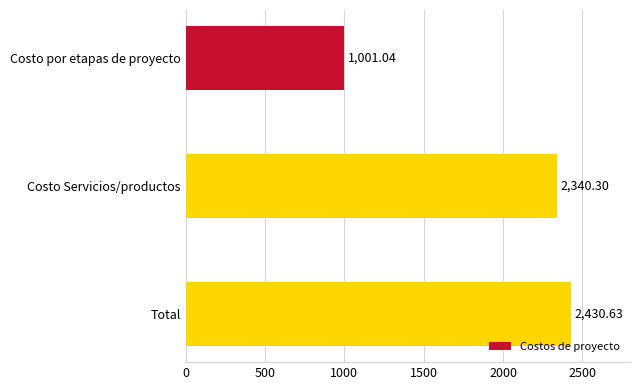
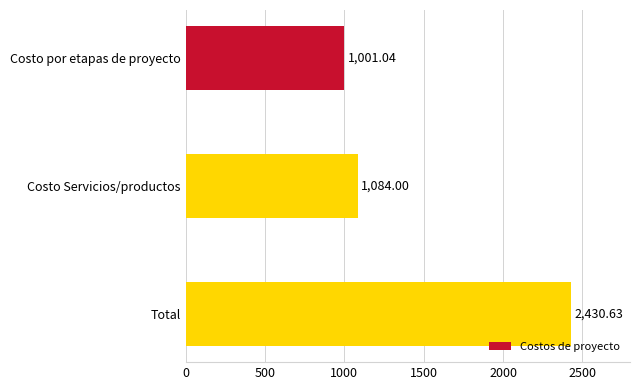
  {
    "Costo por etapas de proyecto": "1,001.04",
-   "Costo Servicios/productos": "2,340.30",
+   "Costo Servicios/productos": "1,084.00",
    "Total": "2,430.63"
  }
